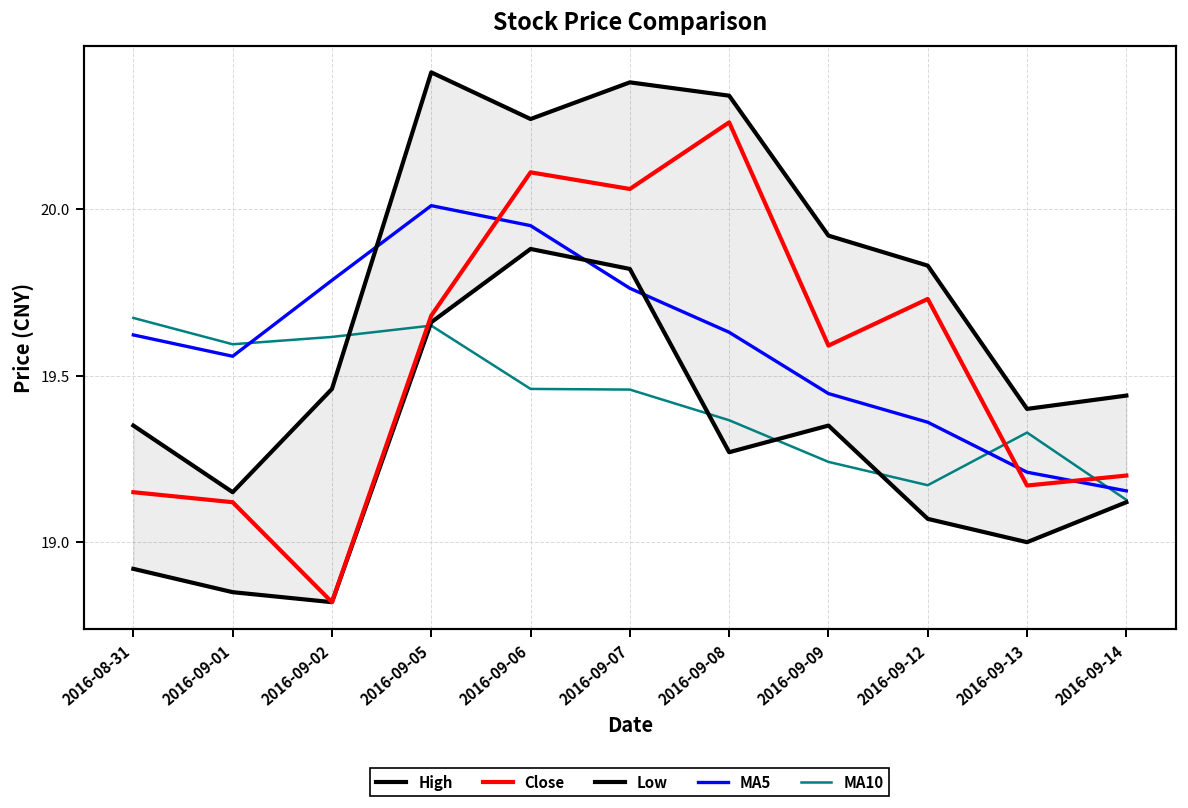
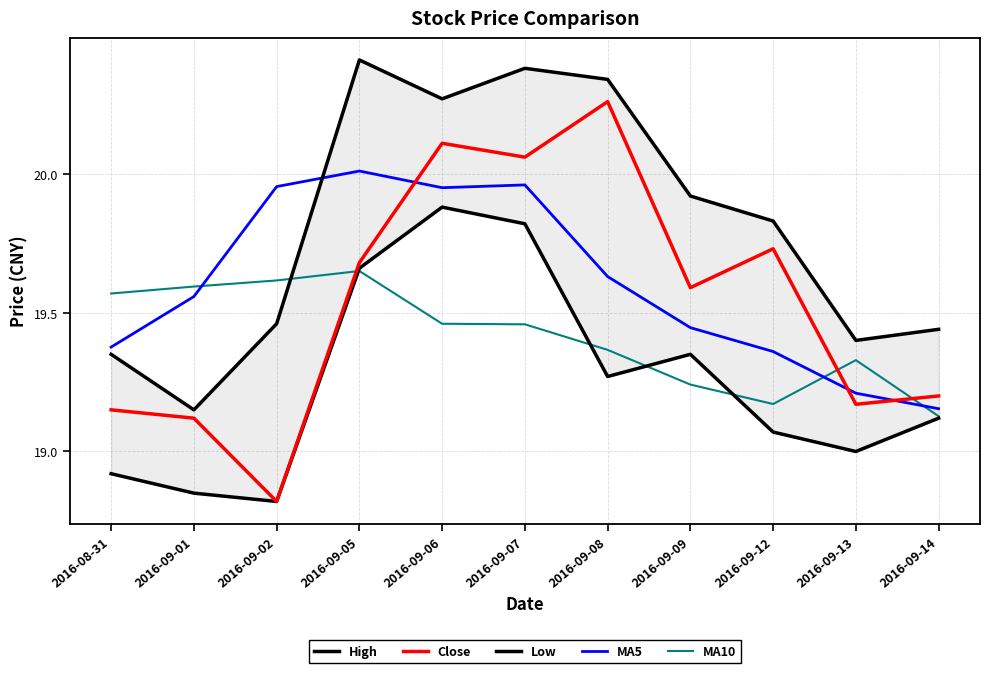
  {
    "Close": {
      "2016-08-31": 19.15,
      "2016-09-01": 19.12,
      "2016-09-05": 19.68,
      "2016-09-06": 20.11,
      "2016-09-07": 20.06,
      "2016-09-08": 20.26,
      "2016-09-09": 19.59,
      "2016-09-12": 19.73,
      "2016-09-13": 19.17,
      "2016-09-14": 19.20
    },
    "MA5": {
-     "2016-08-31": 19.62,
+     "2016-08-31": 19.38,
      "2016-09-01": 19.56,
-     "2016-09-02": 19.79,
+     "2016-09-02": 19.95,
      "2016-09-05": 20.01,
      "2016-09-06": 19.95,
-     "2016-09-07": 19.76,
+     "2016-09-07": 19.96,
      "2016-09-08": 19.63,
      "2016-09-09": 19.45,
      "2016-09-12": 19.36,
      "2016-09-13": 19.21,
      "2016-09-14": 19.15
    },
    "MA10": {
-     "2016-08-31": 19.67,
+     "2016-08-31": 19.57,
      "2016-09-01": 19.59,
      "2016-09-02": 19.62,
      "2016-09-05": 19.65,
      "2016-09-06": 19.46,
      "2016-09-07": 19.46,
      "2016-09-08": 19.37,
      "2016-09-09": 19.24,
      "2016-09-12": 19.17,
      "2016-09-13": 19.33
    }
  }
